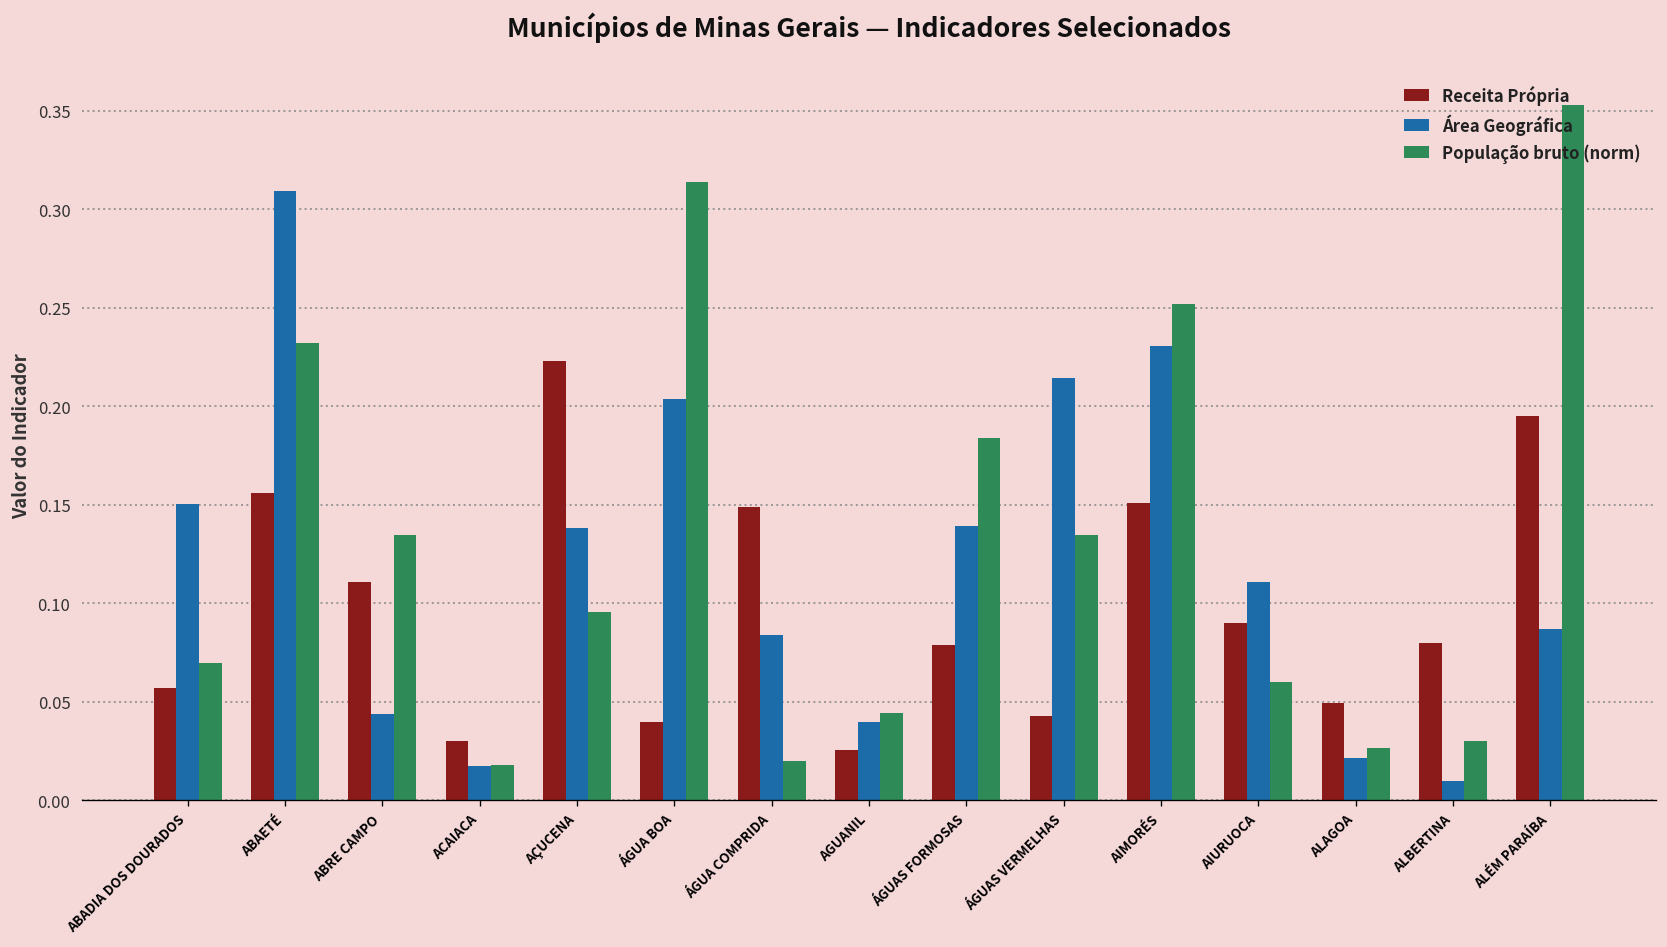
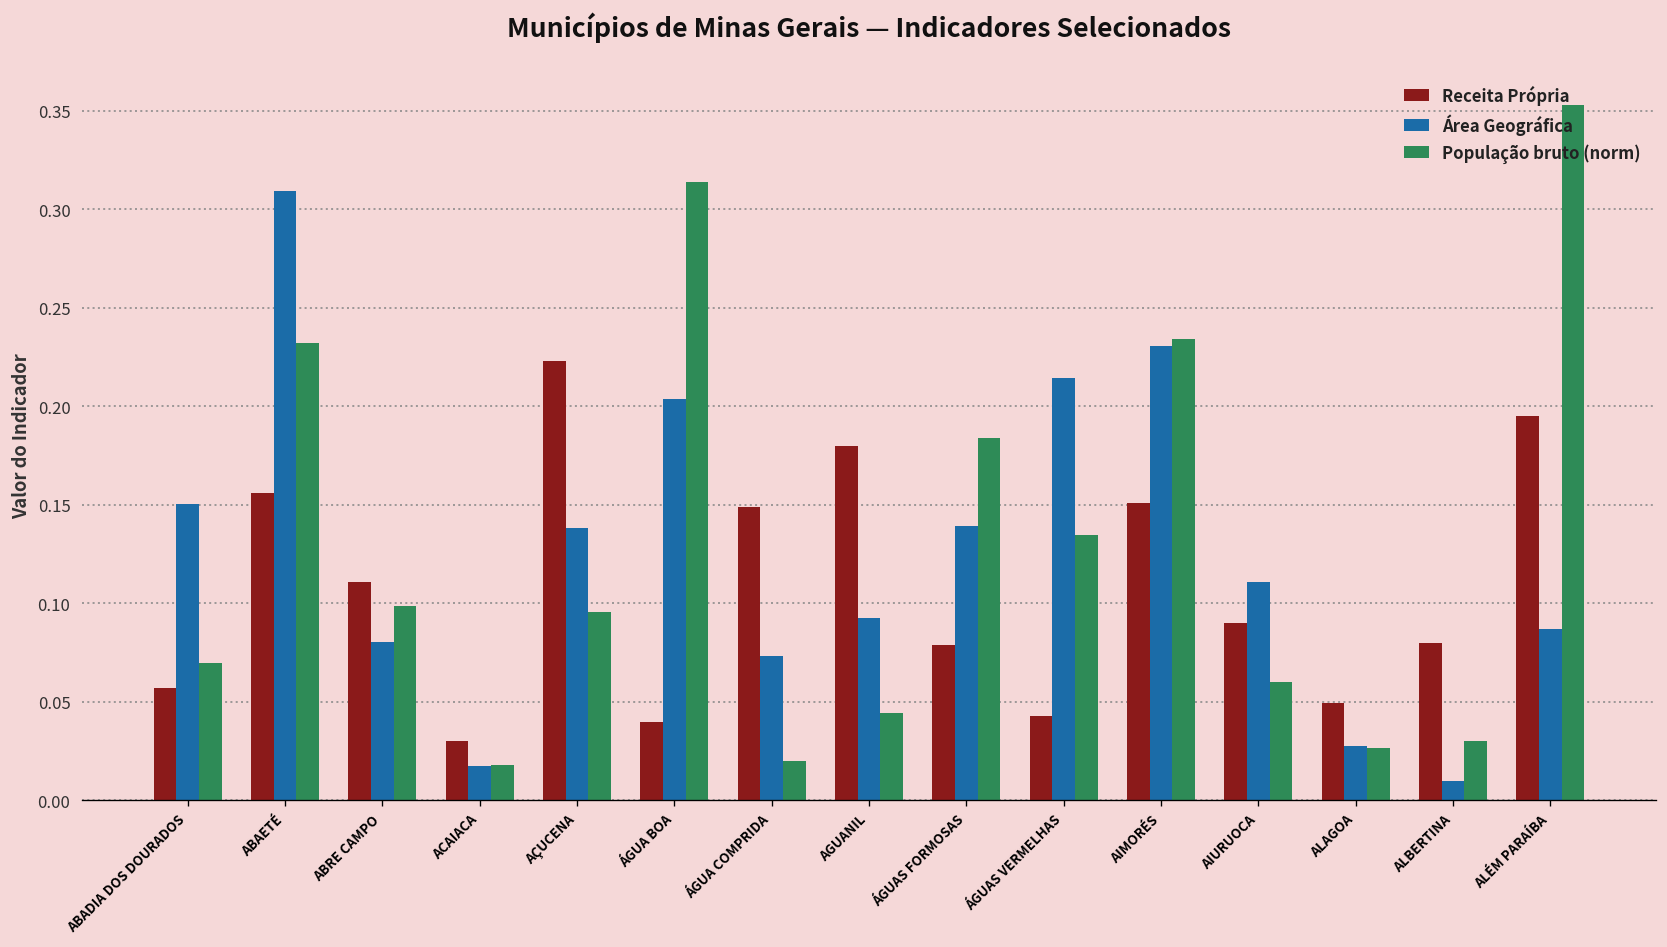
  {
    "Receita Própria": {
      "ABADIA DOS DOURADOS": 0.057,
      "ABAETÉ": 0.156,
      "ABRE CAMPO": 0.111,
      "ACAIACA": 0.030,
      "AÇUCENA": 0.223,
      "ÁGUA BOA": 0.040,
      "ÁGUA COMPRIDA": 0.149,
-     "AGUANIL": 0.026,
+     "AGUANIL": 0.180,
      "ÁGUAS FORMOSAS": 0.079,
      "ÁGUAS VERMELHAS": 0.043,
      "AIMORÉS": 0.151,
      "AIURUOCA": 0.090,
      "ALAGOA": 0.050,
      "ALBERTINA": 0.080,
      "ALÉM PARAÍBA": 0.195
    },
    "Área Geográfica": {
      "ABADIA DOS DOURADOS": 0.151,
      "ABAETÉ": 0.309,
-     "ABRE CAMPO": 0.044,
+     "ABRE CAMPO": 0.080,
      "ACAIACA": 0.017,
      "AÇUCENA": 0.138,
      "ÁGUA BOA": 0.204,
-     "ÁGUA COMPRIDA": 0.084,
-     "AGUANIL": 0.040,
+     "ÁGUA COMPRIDA": 0.073,
+     "AGUANIL": 0.093,
      "ÁGUAS FORMOSAS": 0.139,
      "ÁGUAS VERMELHAS": 0.214,
      "AIMORÉS": 0.231,
      "AIURUOCA": 0.111,
-     "ALAGOA": 0.022,
+     "ALAGOA": 0.028,
      "ALBERTINA": 0.010,
      "ALÉM PARAÍBA": 0.087
    },
    "População bruto (norm)": {
      "ABADIA DOS DOURADOS": 0.070,
      "ABAETÉ": 0.232,
-     "ABRE CAMPO": 0.135,
+     "ABRE CAMPO": 0.098,
      "ACAIACA": 0.018,
      "AÇUCENA": 0.096,
      "ÁGUA BOA": 0.314,
      "ÁGUA COMPRIDA": 0.020,
      "AGUANIL": 0.044,
      "ÁGUAS FORMOSAS": 0.184,
      "ÁGUAS VERMELHAS": 0.135,
-     "AIMORÉS": 0.252,
+     "AIMORÉS": 0.234,
      "AIURUOCA": 0.060,
      "ALAGOA": 0.027,
      "ALBERTINA": 0.030,
      "ALÉM PARAÍBA": 0.353
    }
  }
